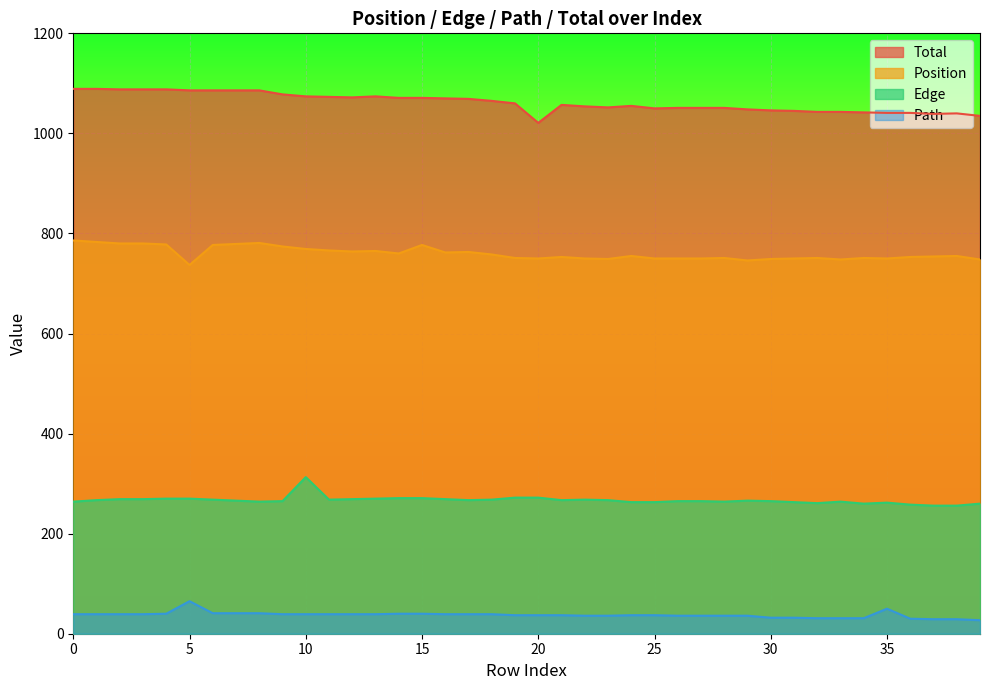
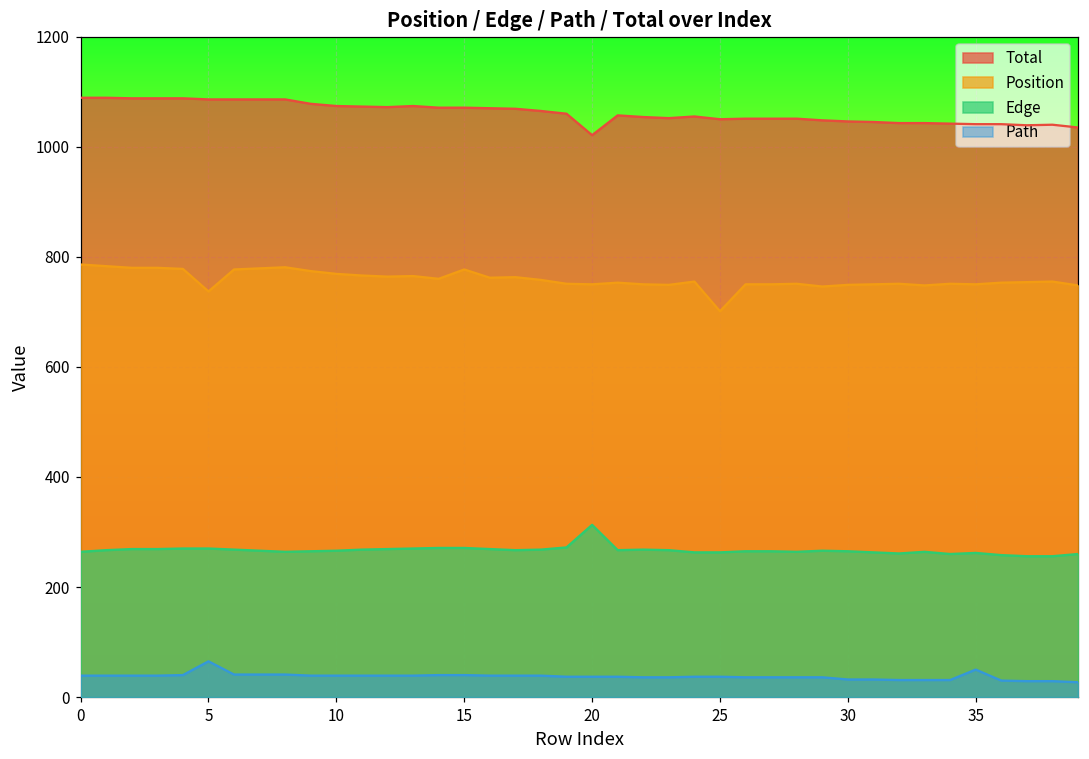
  {
    "Total": {
      "0": 1090,
      "5": 1090,
      "10": 1070,
      "15": 1070,
      "20": 1020,
      "25": 1050,
      "30": 1050
    },
    "Position": {
      "0": 790,
      "5": 740,
      "10": 770,
      "15": 780,
      "20": 750,
-     "25": 750,
+     "25": 700,
      "30": 750,
      "35": 750
    },
    "Edge": {
      "0": 260,
      "5": 270,
-     "10": 310,
+     "10": 270,
      "15": 270,
-     "20": 270,
+     "20": 310,
      "25": 260,
      "30": 270,
      "35": 260
    },
    "Path": {
      "0": 40,
      "5": 70,
      "10": 40,
      "15": 40,
      "20": 40,
      "25": 40,
      "30": 30,
      "35": 50
    }
  }
